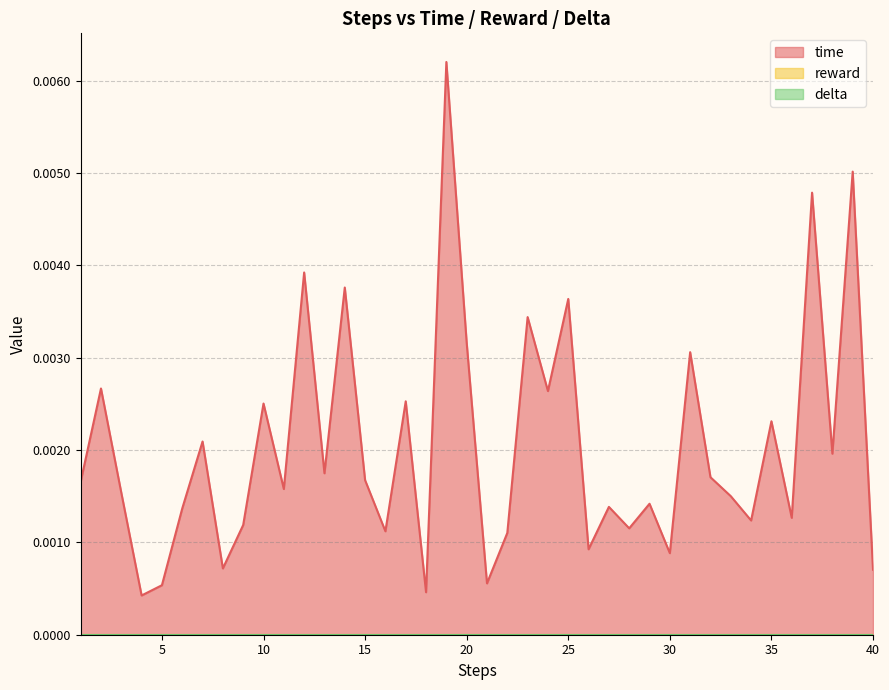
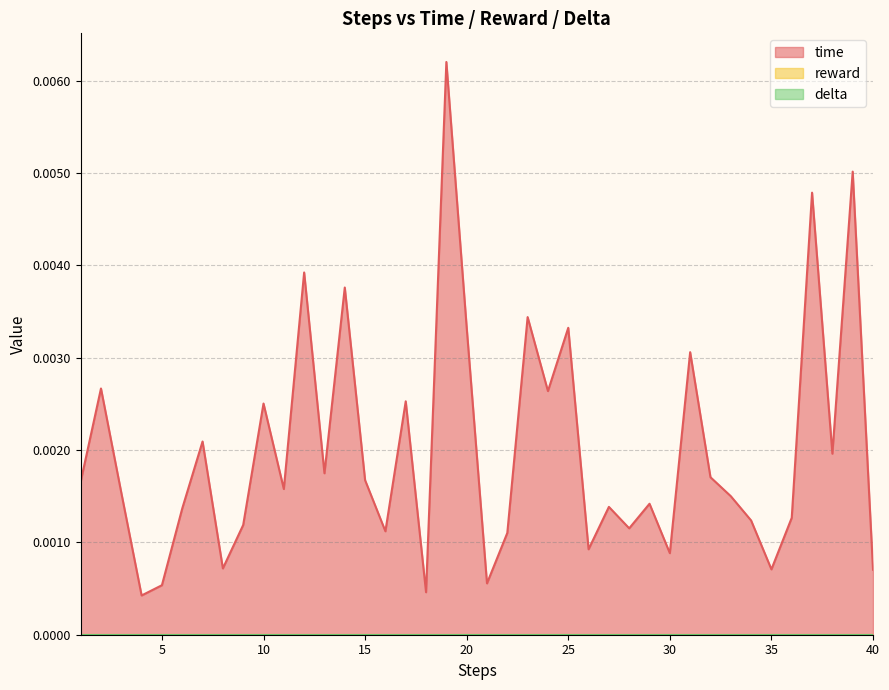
  {
    "time": {
      "5": 0.0005,
      "10": 0.0025,
      "15": 0.0017,
-     "20": 0.0032,
-     "25": 0.0036,
+     "20": 0.0033,
+     "25": 0.0033,
      "30": 0.0009,
-     "35": 0.0023,
+     "35": 0.0007,
      "40": 0.0007
    },
    "delta": {
      "5": 0.0000,
      "10": 0.0000,
      "15": 0.0000,
      "20": 0.0000,
      "25": 0.0000,
      "30": 0.0000,
      "35": 0.0000,
      "40": 0.0000
    }
  }
